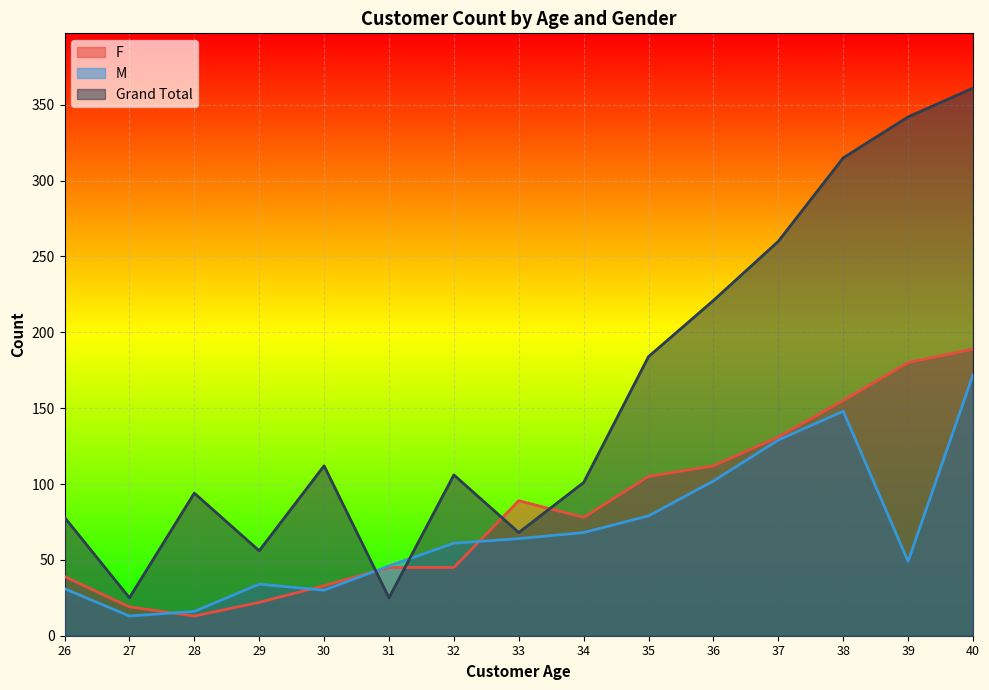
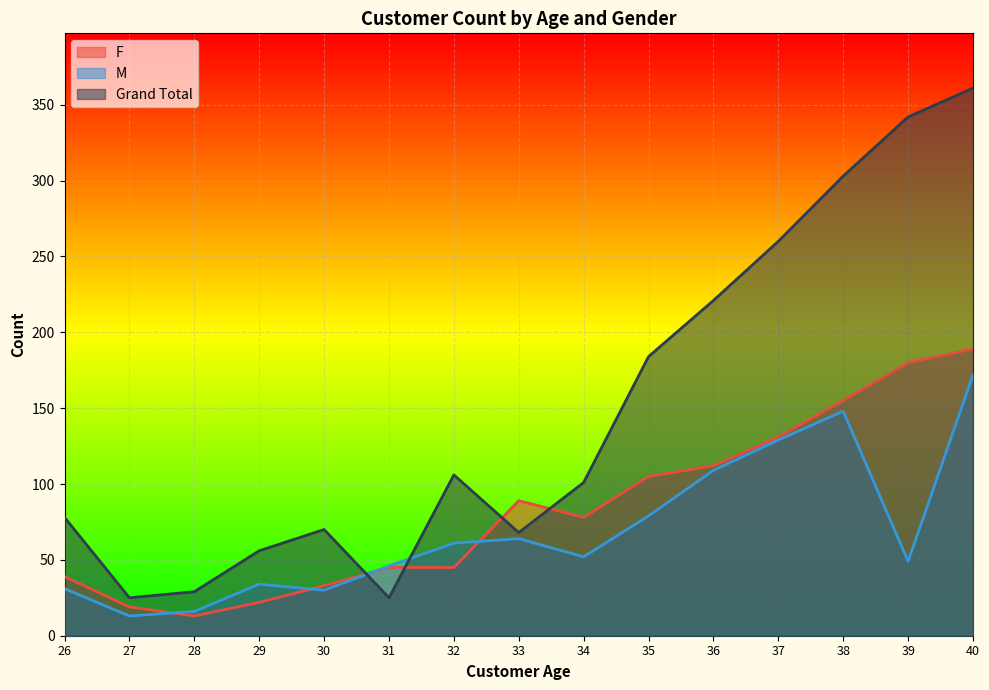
  {
    "F": {
      "26": 39,
      "27": 19,
      "28": 13,
      "29": 22,
      "30": 33,
      "32": 45,
      "33": 89,
      "34": 78,
      "35": 105,
      "36": 112,
      "37": 131,
      "38": 155,
      "39": 180,
      "40": 189
    },
    "M": {
      "26": 31,
      "27": 13,
      "28": 16,
      "29": 34,
      "30": 30,
      "32": 61,
      "33": 64,
-     "34": 68,
+     "34": 52,
      "35": 79,
-     "36": 102,
+     "36": 109,
      "37": 129,
      "38": 148,
      "39": 49,
      "40": 172
    },
    "Grand Total": {
      "26": 78,
      "27": 25,
-     "28": 94,
+     "28": 29,
      "29": 56,
-     "30": 112,
+     "30": 70,
      "31": 25,
      "32": 106,
      "33": 68,
      "34": 101,
      "35": 184,
      "36": 221,
      "37": 260,
-     "38": 315,
+     "38": 303,
      "39": 342,
      "40": 361
    }
  }
